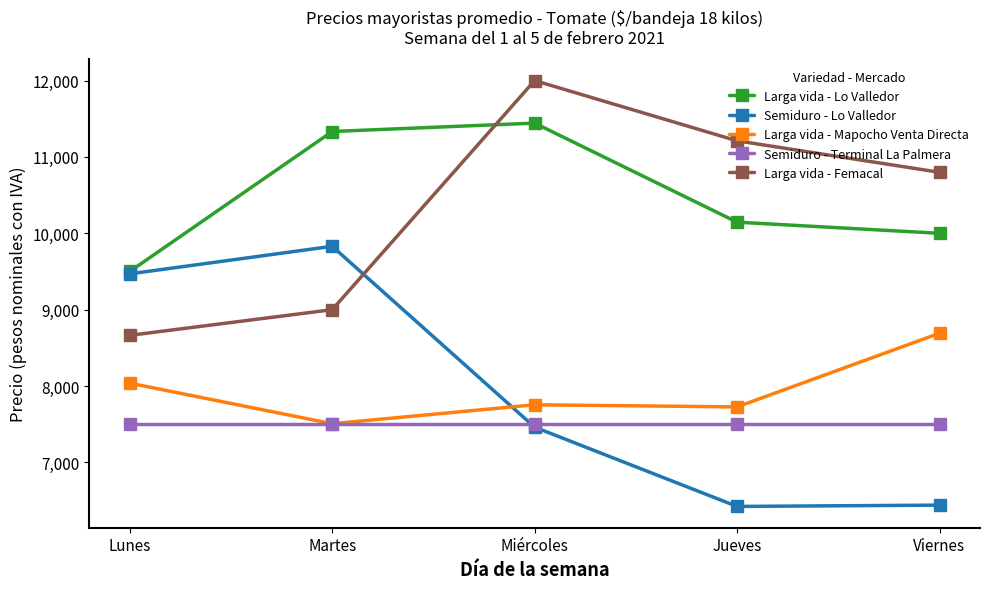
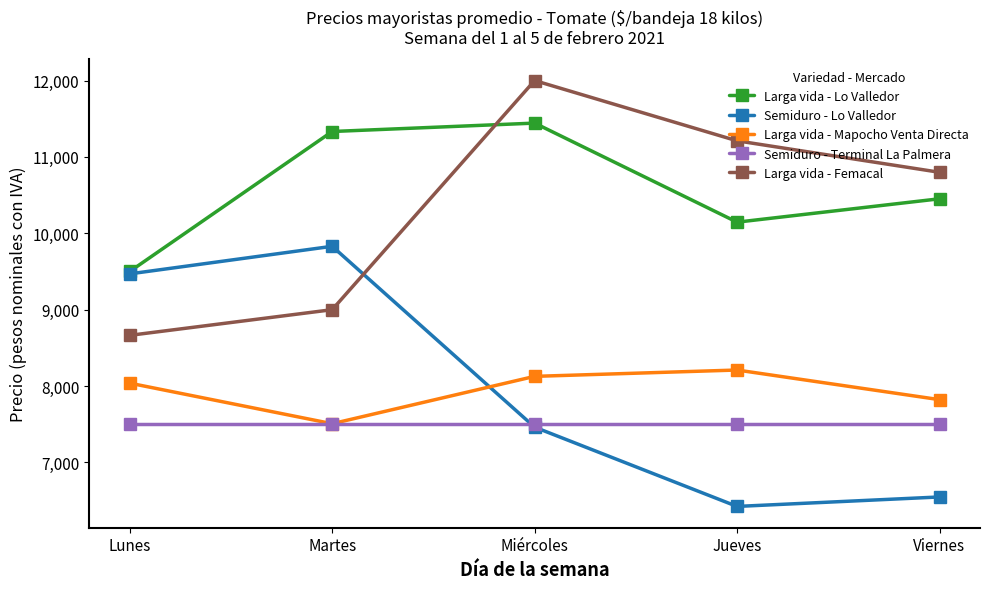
  {
    "Larga vida - Lo Valledor": {
      "Martes": "11,300",
      "Miércoles": "11,400",
      "Jueves": "10,100",
-     "Viernes": "10,000"
+     "Viernes": "10,500"
    },
    "Semiduro - Lo Valledor": {
      "Martes": "9,800",
      "Miércoles": "7,500",
      "Jueves": "6,400",
-     "Viernes": "6,400"
+     "Viernes": "6,500"
    },
    "Larga vida - Mapocho Venta Directa": {
      "Lunes": "8,000",
-     "Miércoles": "7,800",
-     "Jueves": "7,700",
-     "Viernes": "8,700"
+     "Miércoles": "8,100",
+     "Jueves": "8,200",
+     "Viernes": "7,800"
    },
    "Semiduro - Terminal La Palmera": {
      "Lunes": "7,500",
      "Miércoles": "7,500",
      "Jueves": "7,500",
      "Viernes": "7,500"
    },
    "Larga vida - Femacal": {
      "Lunes": "8,700",
      "Martes": "9,000",
      "Miércoles": "12,000",
      "Jueves": "11,200",
      "Viernes": "10,800"
    }
  }
